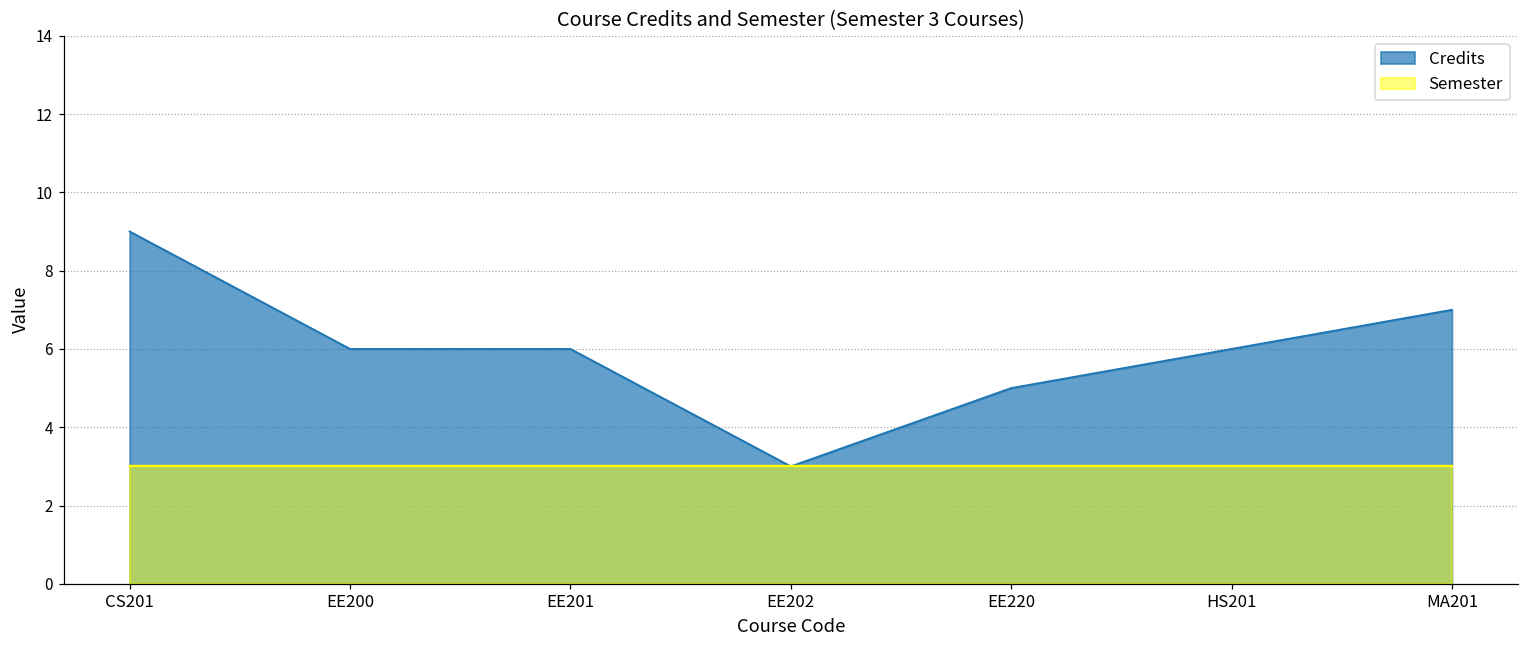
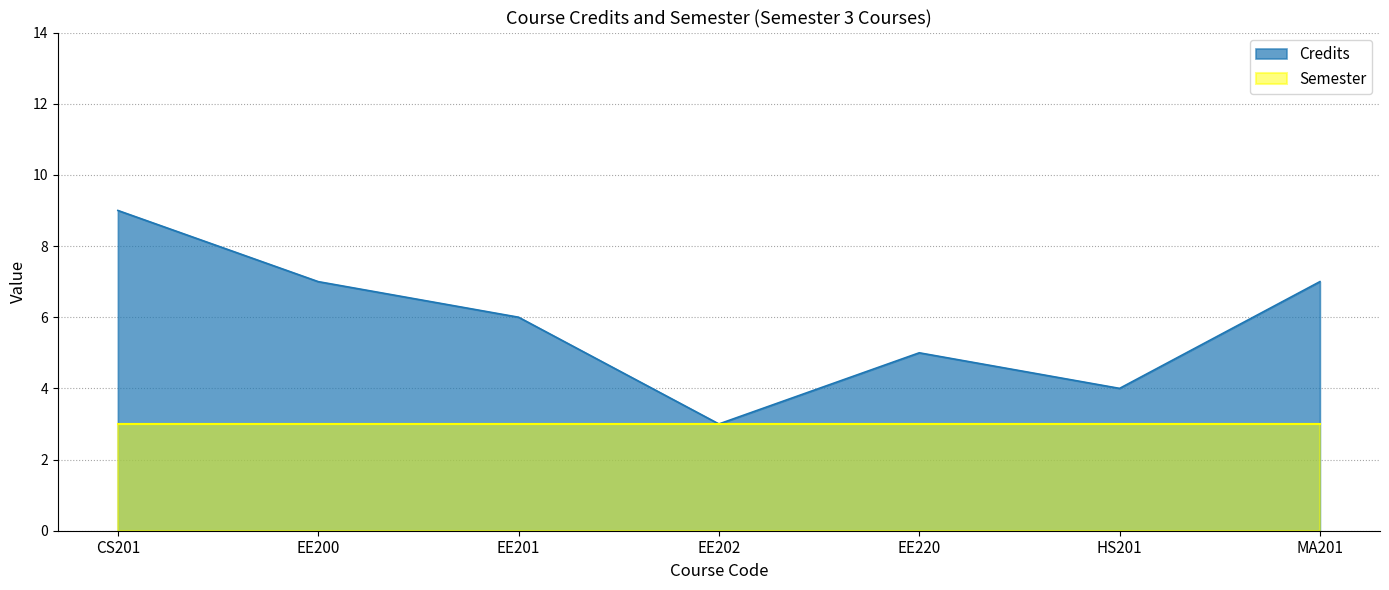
  {
    "Credits": {
      "CS201": 9,
-     "EE200": 6,
+     "EE200": 7,
      "EE201": 6,
      "EE220": 5,
-     "HS201": 6,
+     "HS201": 4,
      "MA201": 7
    },
    "Semester": {
      "CS201": 3,
      "EE200": 3,
      "EE201": 3,
      "EE220": 3,
      "HS201": 3,
      "MA201": 3
    }
  }
